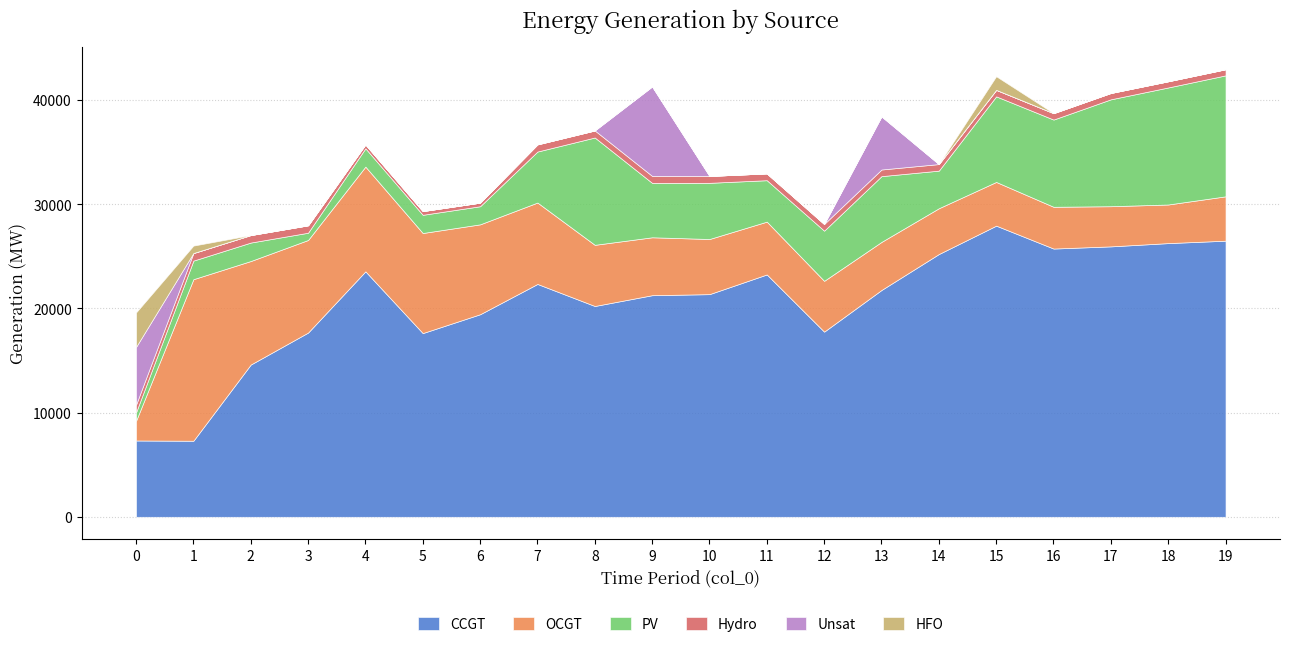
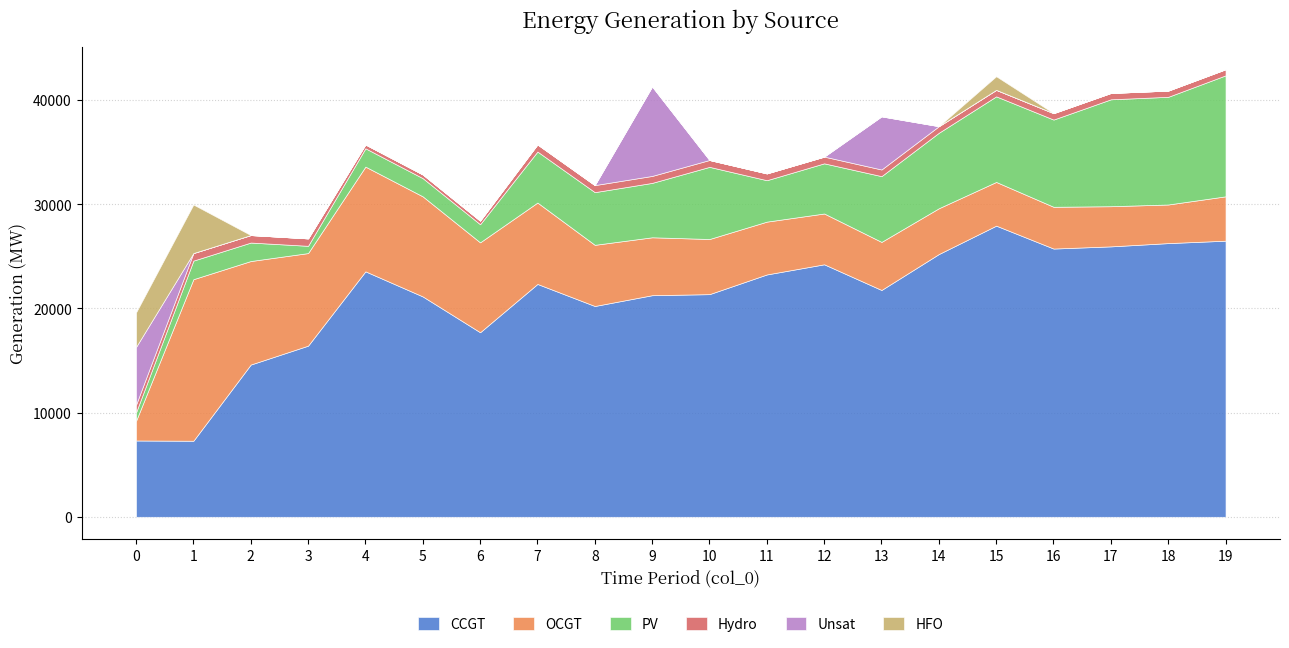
  {
    "CCGT": {
      "0": 7300,
      "1": 7300,
      "2": 14600,
-     "3": 17700,
+     "3": 16400,
      "4": 23600,
-     "5": 17600,
-     "6": 19400,
+     "5": 21100,
+     "6": 17700,
      "7": 22300,
      "8": 20200,
      "9": 21300,
      "10": 21400,
      "11": 23300,
-     "12": 17800,
+     "12": 24200,
      "13": 21800,
      "14": 25200,
      "15": 27900,
      "16": 25700,
      "17": 26000,
      "18": 26300,
      "19": 26500
    },
    "PV": {
      "0": 800,
      "1": 1800,
      "2": 1800,
      "3": 700,
      "4": 1800,
      "5": 1700,
      "6": 1700,
      "7": 4900,
-     "8": 10300,
+     "8": 5100,
      "9": 5200,
-     "10": 5400,
+     "10": 6900,
      "11": 4000,
      "12": 4800,
      "13": 6300,
-     "14": 3600,
+     "14": 7200,
      "15": 8200,
      "16": 8400,
      "17": 10300,
-     "18": 11200,
+     "18": 10300,
      "19": 11600
    },
    "Unsat": {
      "0": 5500
    },
    "HFO": {
      "0": 3300,
-     "1": 700,
+     "1": 4700,
      "15": 1300
    }
  }
